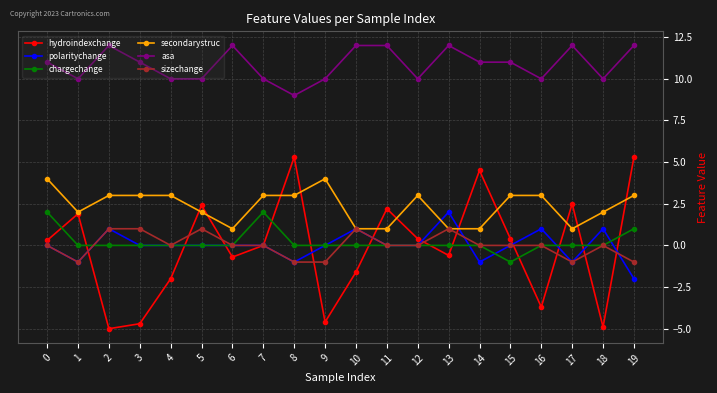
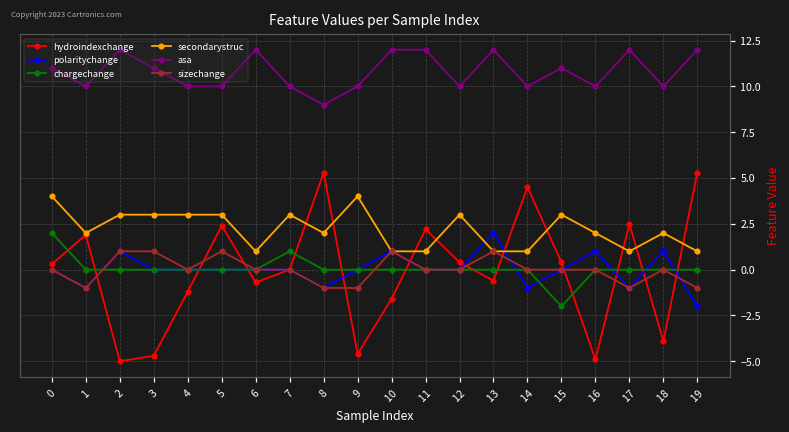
  {
    "hydroindexchange": {
      "0": 0.3,
      "2": -5.0,
      "3": -4.7,
-     "4": -2.0,
+     "4": -1.2,
      "5": 2.4,
      "6": -0.7,
      "8": 5.3,
      "9": -4.6,
      "10": -1.6,
      "11": 2.2,
      "12": 0.4,
      "13": -0.6,
      "14": 4.5,
      "15": 0.4,
-     "16": -3.7,
+     "16": -4.9,
      "17": 2.5,
-     "18": -4.9,
+     "18": -3.9,
      "19": 5.3
    },
    "polaritychange": {
      "13": 2.0,
      "14": -1.0,
      "16": 1.0,
      "18": 1.0,
      "19": -2.0
    },
    "chargechange": {
      "0": 2,
      "1": 0,
      "2": 0,
-     "7": 2,
+     "7": 1,
      "8": 0,
      "10": 0,
      "13": 0,
-     "15": -1,
+     "15": -2,
      "17": 0,
-     "19": 1
+     "19": 0
    },
    "secondarystruc": {
      "0": 4,
      "2": 3,
      "3": 3,
      "4": 3,
-     "5": 2,
+     "5": 3,
      "6": 1,
      "7": 3,
-     "8": 3,
+     "8": 2,
      "9": 4,
      "11": 1,
      "12": 3,
      "14": 1,
      "15": 3,
-     "16": 3,
+     "16": 2,
      "17": 1,
      "18": 2,
-     "19": 3
+     "19": 1
    },
    "asa": {
      "1": 10,
      "4": 10,
      "5": 10,
      "6": 12,
      "7": 10,
      "8": 9,
      "9": 10,
      "10": 12,
      "11": 12,
      "12": 10,
      "13": 12,
-     "14": 11,
+     "14": 10,
      "15": 11,
      "16": 10,
      "17": 12,
      "18": 10,
      "19": 12
    },
    "sizechange": {
      "3": 1.0,
      "5": 1.0,
      "9": -1.0,
      "19": -1.0
    }
  }
